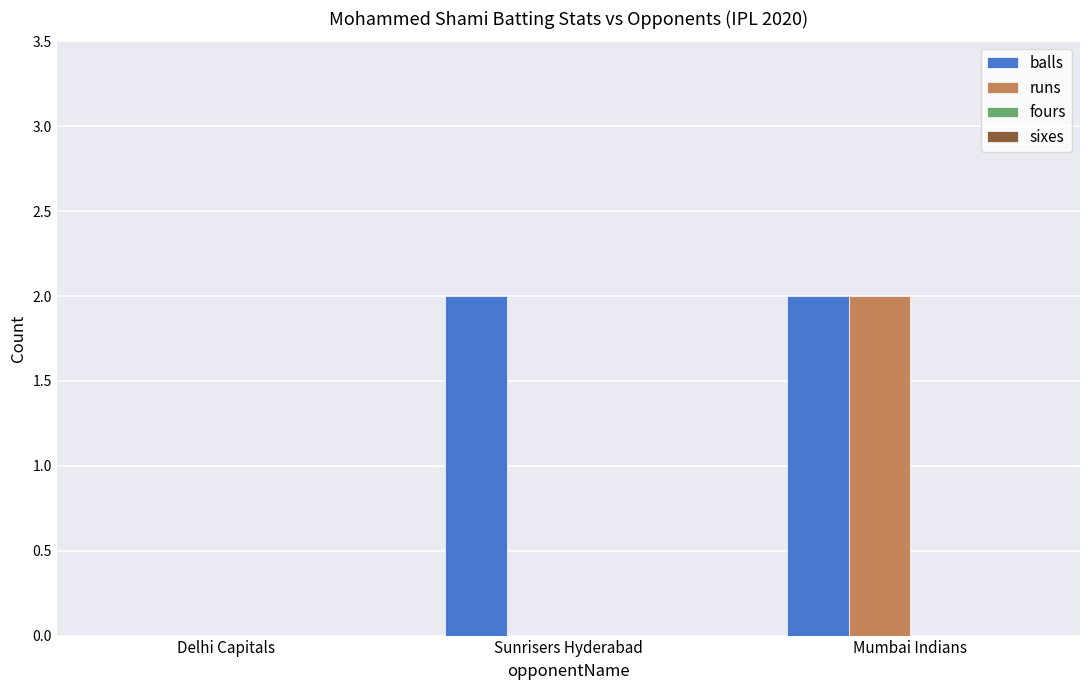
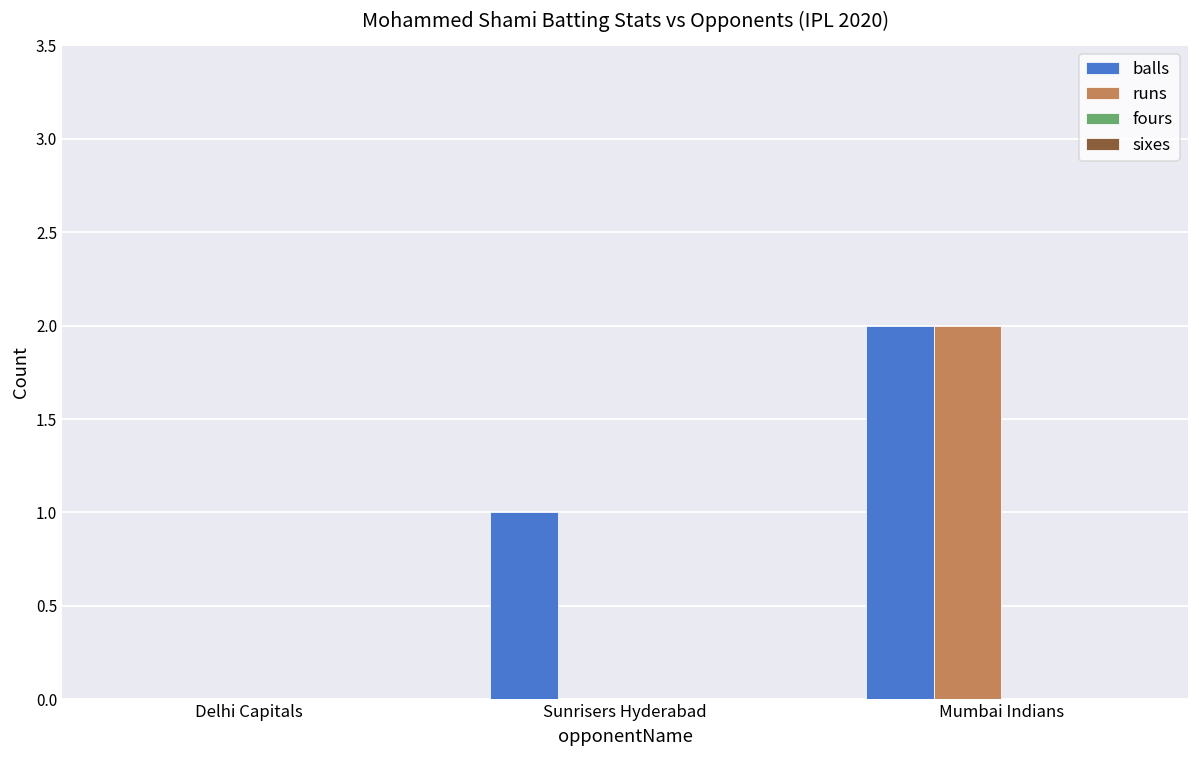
  {
    "balls": {
      "Delhi Capitals": 0,
-     "Sunrisers Hyderabad": 2,
+     "Sunrisers Hyderabad": 1,
      "Mumbai Indians": 2
    },
    "runs": {
      "Delhi Capitals": 0,
      "Sunrisers Hyderabad": 0,
      "Mumbai Indians": 2
    },
    "fours": {
      "Delhi Capitals": 0,
      "Sunrisers Hyderabad": 0,
      "Mumbai Indians": 0
    },
    "sixes": {
      "Delhi Capitals": 0,
      "Sunrisers Hyderabad": 0,
      "Mumbai Indians": 0
    }
  }
